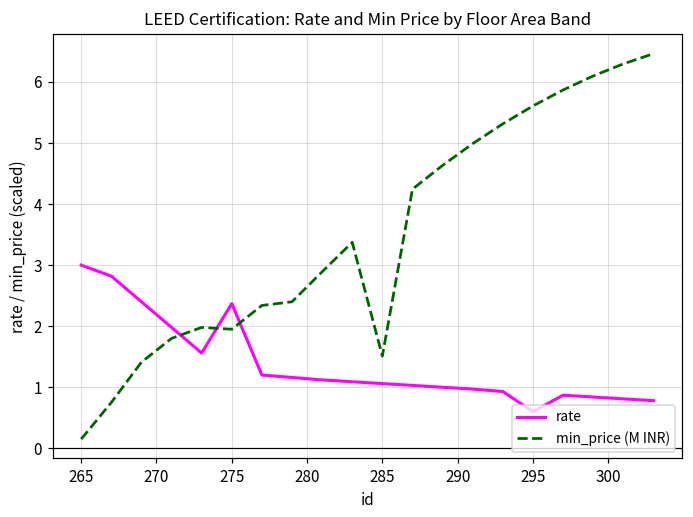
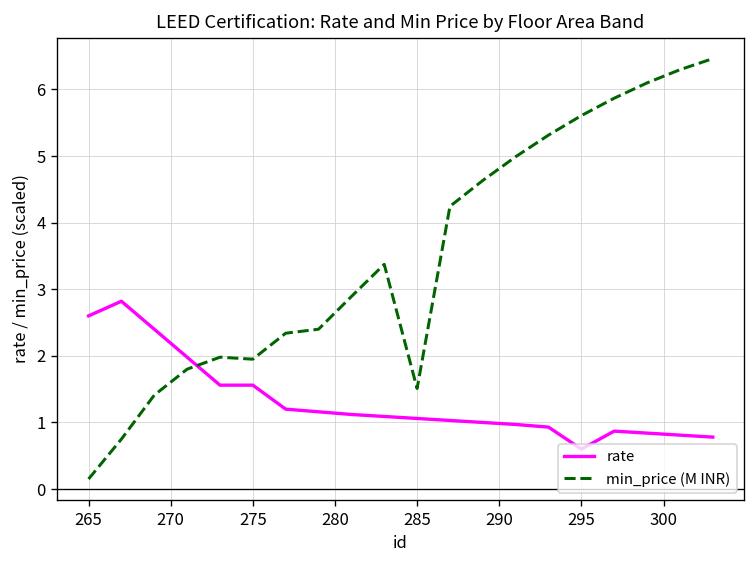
  {
    "rate": {
-     "265": 3.0,
-     "275": 2.4,
+     "265": 2.6,
+     "275": 1.6,
      "285": 1.1
    },
    "min_price (M INR)": {
      "265": 0.2,
      "275": 2.0,
      "285": 1.5,
      "295": 5.6
    }
  }
